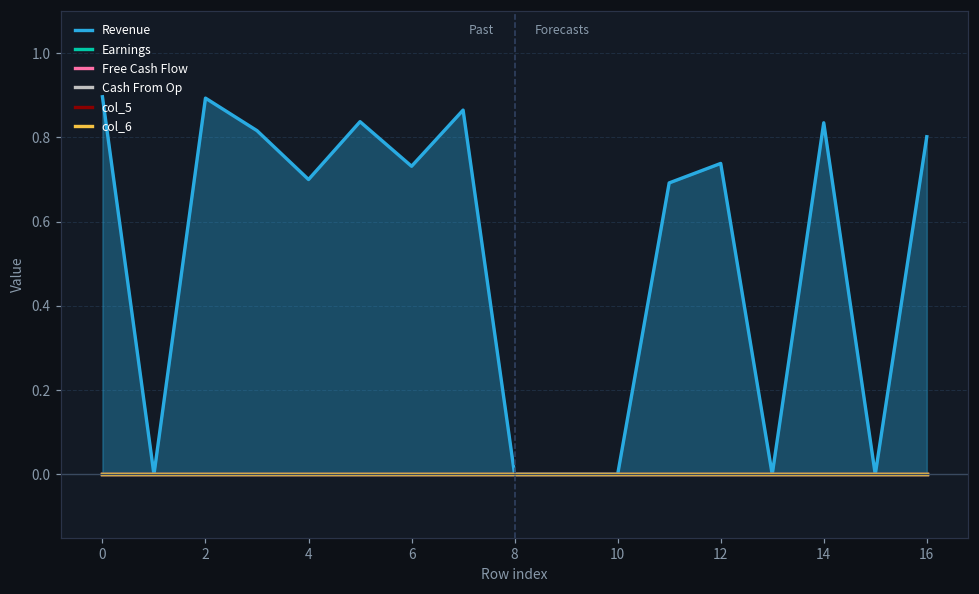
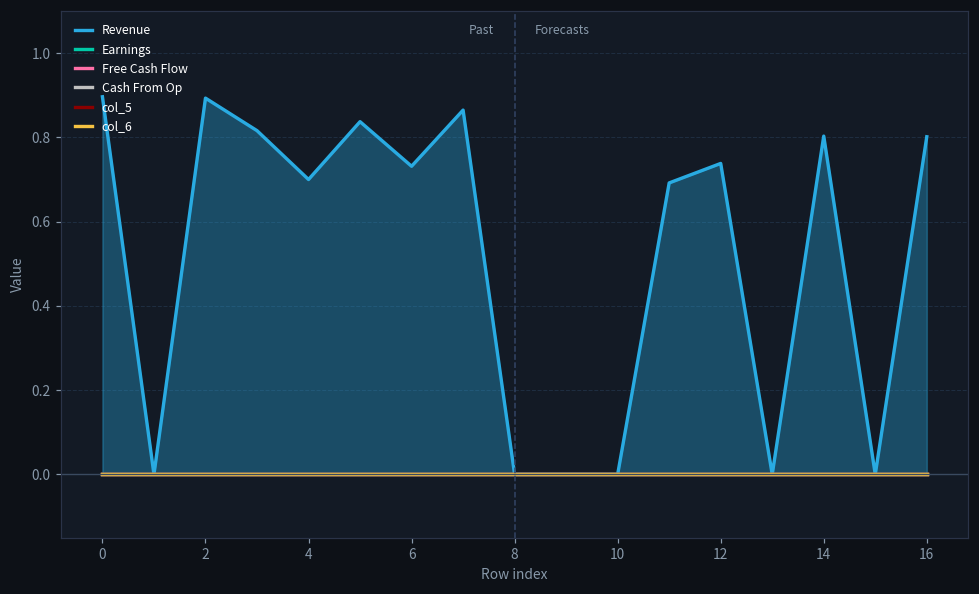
  {
    "Revenue": {
      "2": 0.89,
      "4": 0.70,
      "6": 0.73,
      "12": 0.74,
-     "14": 0.83,
+     "14": 0.80,
      "16": 0.80
    },
    "col_6": {
      "0": 0.00,
      "2": 0.00,
      "4": 0.00,
      "6": 0.00,
      "12": 0.00,
      "14": 0.00,
      "16": 0.00
    }
  }
